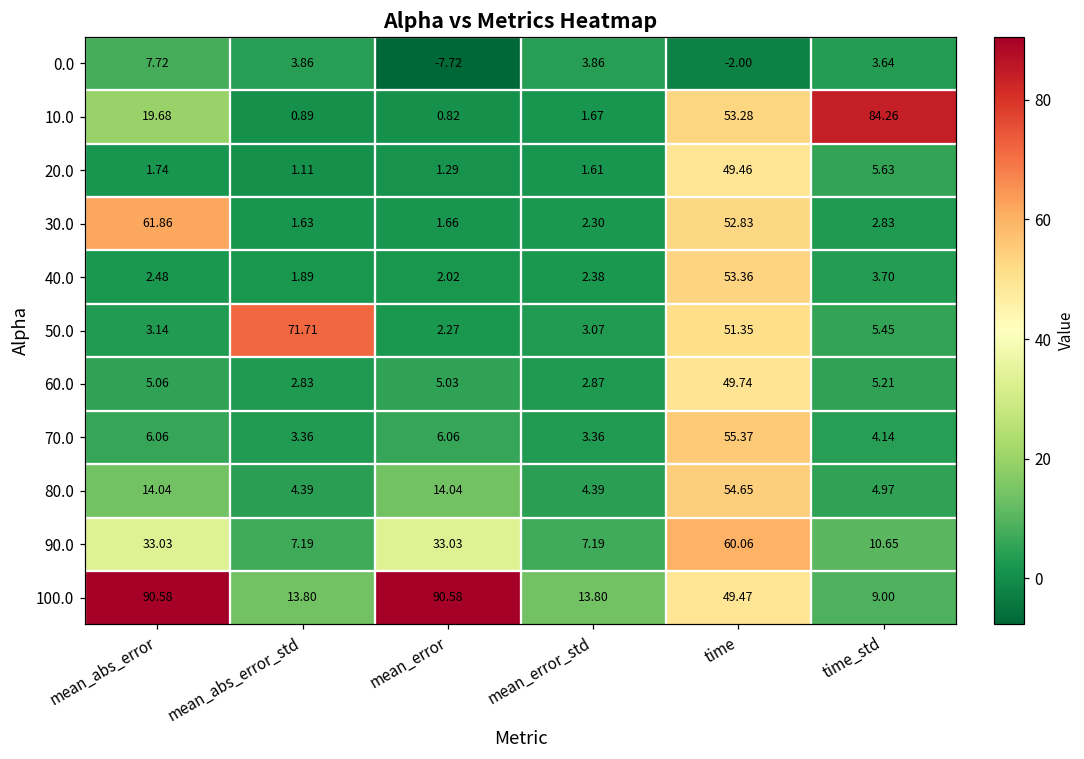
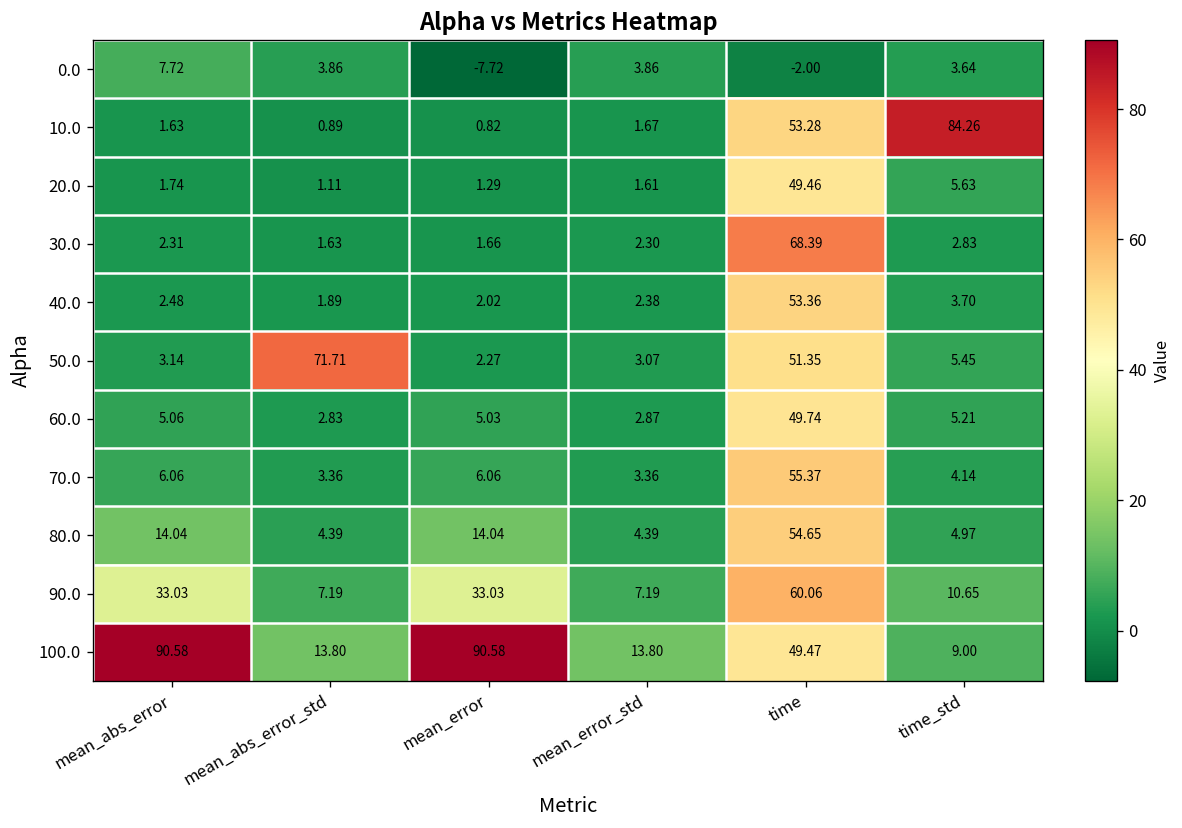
  {
    "0.0": {
      "mean_abs_error": 7.72,
      "mean_abs_error_std": 3.86,
      "mean_error": -7.72,
      "mean_error_std": 3.86,
      "time": -2.00,
      "time_std": 3.64
    },
    "10.0": {
-     "mean_abs_error": 19.68,
+     "mean_abs_error": 1.63,
      "mean_abs_error_std": 0.89,
      "mean_error": 0.82,
      "mean_error_std": 1.67,
      "time": 53.28,
      "time_std": 84.26
    },
    "20.0": {
      "mean_abs_error": 1.74,
      "mean_abs_error_std": 1.11,
      "mean_error": 1.29,
      "mean_error_std": 1.61,
      "time": 49.46,
      "time_std": 5.63
    },
    "30.0": {
-     "mean_abs_error": 61.86,
+     "mean_abs_error": 2.31,
      "mean_abs_error_std": 1.63,
      "mean_error": 1.66,
      "mean_error_std": 2.30,
-     "time": 52.83,
+     "time": 68.39,
      "time_std": 2.83
    },
    "40.0": {
      "mean_abs_error": 2.48,
      "mean_abs_error_std": 1.89,
      "mean_error": 2.02,
      "mean_error_std": 2.38,
      "time": 53.36,
      "time_std": 3.70
    },
    "50.0": {
      "mean_abs_error": 3.14,
      "mean_abs_error_std": 71.71,
      "mean_error": 2.27,
      "mean_error_std": 3.07,
      "time": 51.35,
      "time_std": 5.45
    },
    "60.0": {
      "mean_abs_error": 5.06,
      "mean_abs_error_std": 2.83,
      "mean_error": 5.03,
      "mean_error_std": 2.87,
      "time": 49.74,
      "time_std": 5.21
    },
    "70.0": {
      "mean_abs_error": 6.06,
      "mean_abs_error_std": 3.36,
      "mean_error": 6.06,
      "mean_error_std": 3.36,
      "time": 55.37,
      "time_std": 4.14
    },
    "80.0": {
      "mean_abs_error": 14.04,
      "mean_abs_error_std": 4.39,
      "mean_error": 14.04,
      "mean_error_std": 4.39,
      "time": 54.65,
      "time_std": 4.97
    },
    "90.0": {
      "mean_abs_error": 33.03,
      "mean_abs_error_std": 7.19,
      "mean_error": 33.03,
      "mean_error_std": 7.19,
      "time": 60.06,
      "time_std": 10.65
    },
    "100.0": {
      "mean_abs_error": 90.58,
      "mean_abs_error_std": 13.80,
      "mean_error": 90.58,
      "mean_error_std": 13.80,
      "time": 49.47,
      "time_std": 9.00
    }
  }
